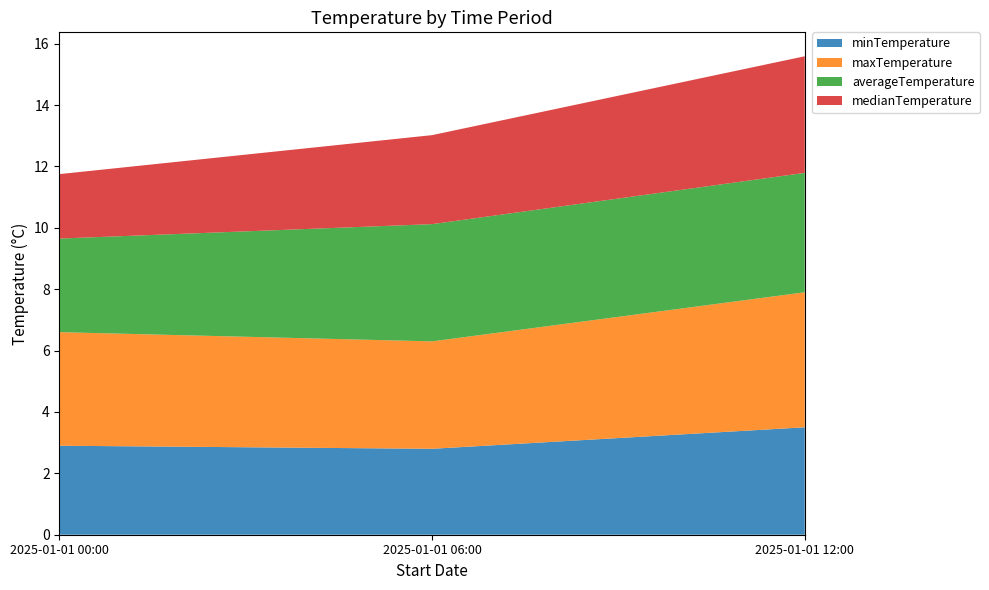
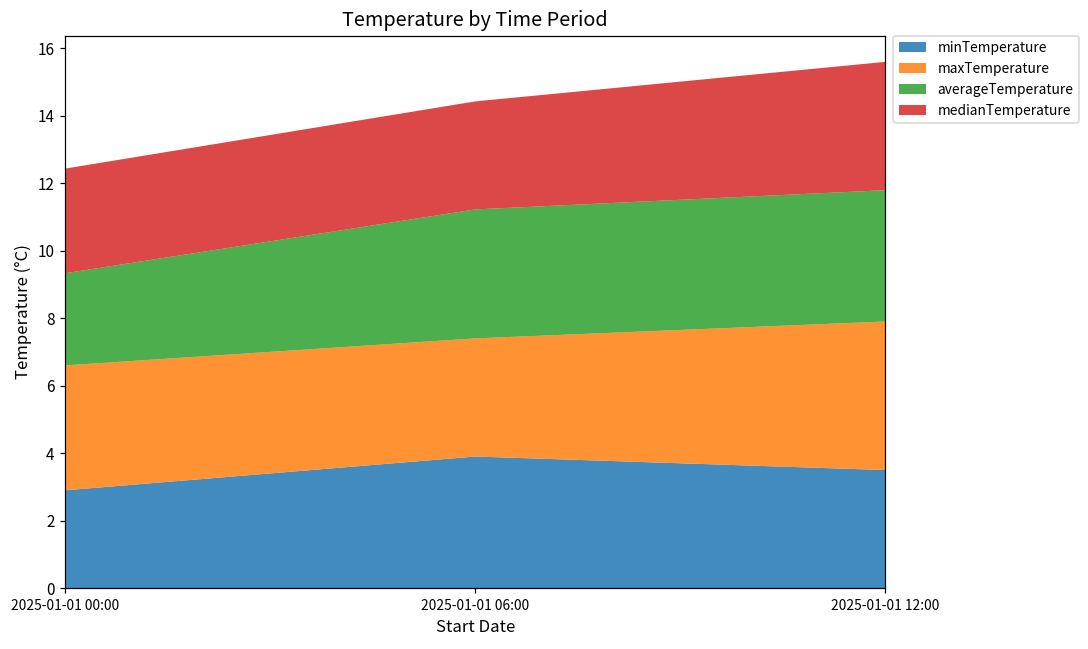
  {
    "minTemperature": {
      "2025-01-01 00:00": 2.9,
-     "2025-01-01 06:00": 2.8,
+     "2025-01-01 06:00": 3.9,
      "2025-01-01 12:00": 3.5
    },
    "maxTemperature": {
      "2025-01-01 00:00": 3.7,
      "2025-01-01 06:00": 3.5,
      "2025-01-01 12:00": 4.4
    },
    "averageTemperature": {
-     "2025-01-01 00:00": 3.0,
+     "2025-01-01 00:00": 2.7,
      "2025-01-01 06:00": 3.8,
      "2025-01-01 12:00": 3.9
    },
    "medianTemperature": {
-     "2025-01-01 00:00": 2.1,
-     "2025-01-01 06:00": 2.9,
+     "2025-01-01 00:00": 3.1,
+     "2025-01-01 06:00": 3.2,
      "2025-01-01 12:00": 3.8
    }
  }
